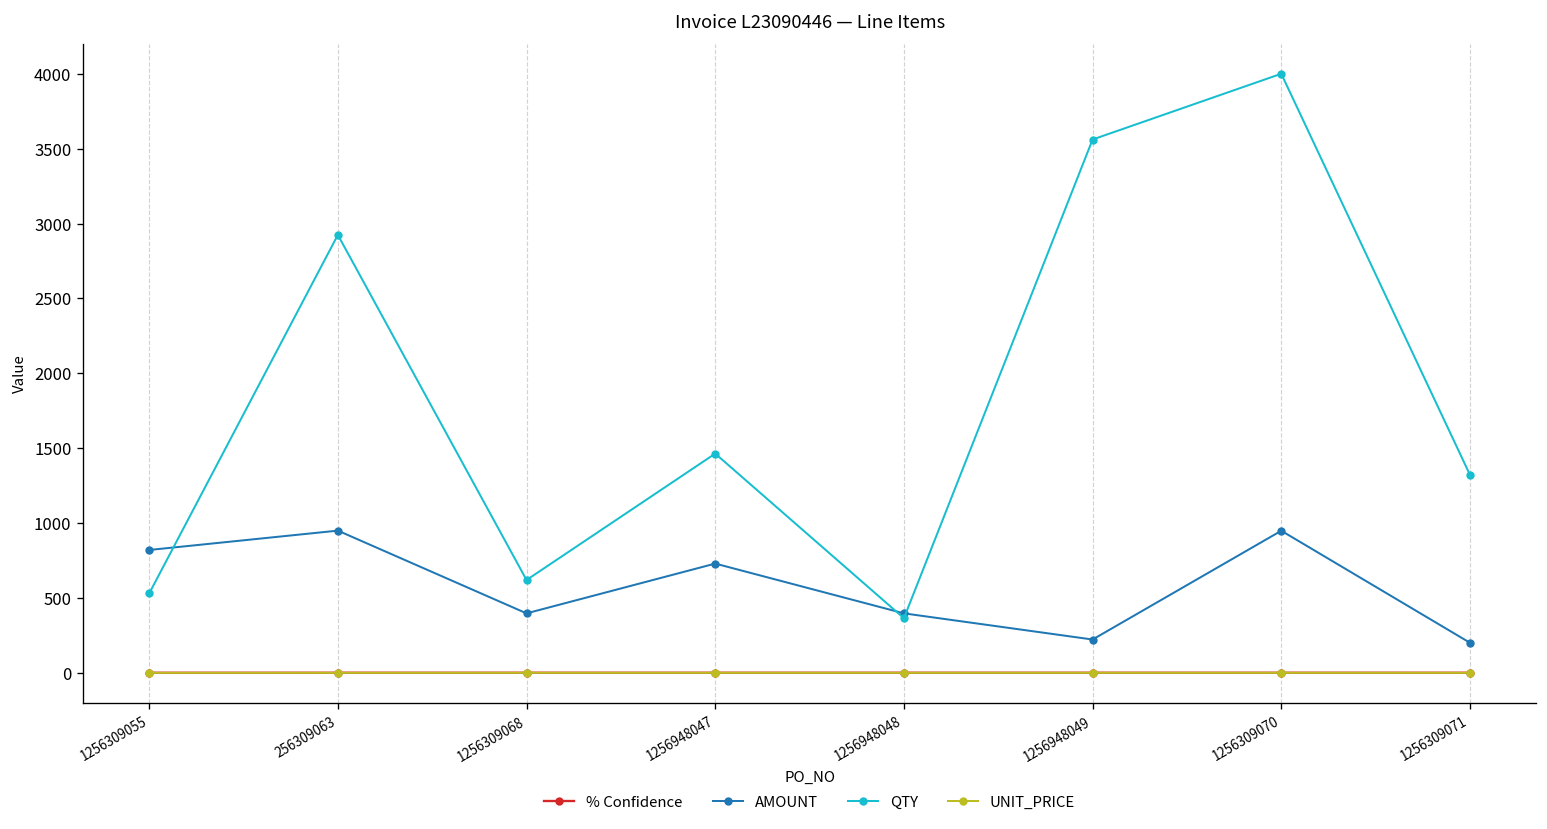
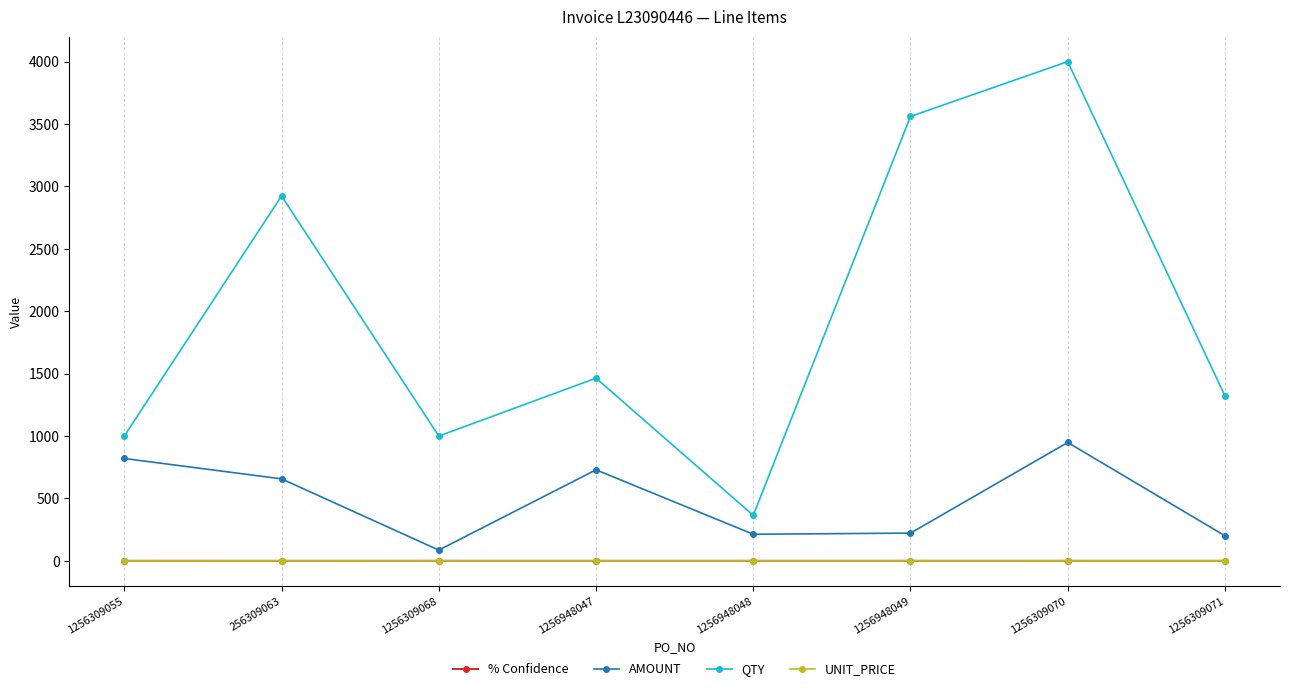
  {
    "UNIT_PRICE": {
      "1256309055": 0,
      "256309063": 0,
      "1256309068": 0,
      "1256948047": 0,
      "1256948048": 0,
      "1256948049": 0,
      "1256309070": 0,
      "1256309071": 0
    },
    "AMOUNT": {
      "1256309055": 820,
-     "256309063": 950,
-     "1256309068": 400,
+     "256309063": 660,
+     "1256309068": 90,
      "1256948047": 730,
-     "1256948048": 400,
+     "1256948048": 210,
      "1256948049": 220,
      "1256309070": 950,
      "1256309071": 200
    },
    "QTY": {
-     "1256309055": 530,
+     "1256309055": 1000,
      "256309063": 2920,
-     "1256309068": 620,
+     "1256309068": 1000,
      "1256948047": 1460,
      "1256948048": 370,
      "1256948049": 3560,
      "1256309070": 4000,
      "1256309071": 1320
    }
  }
